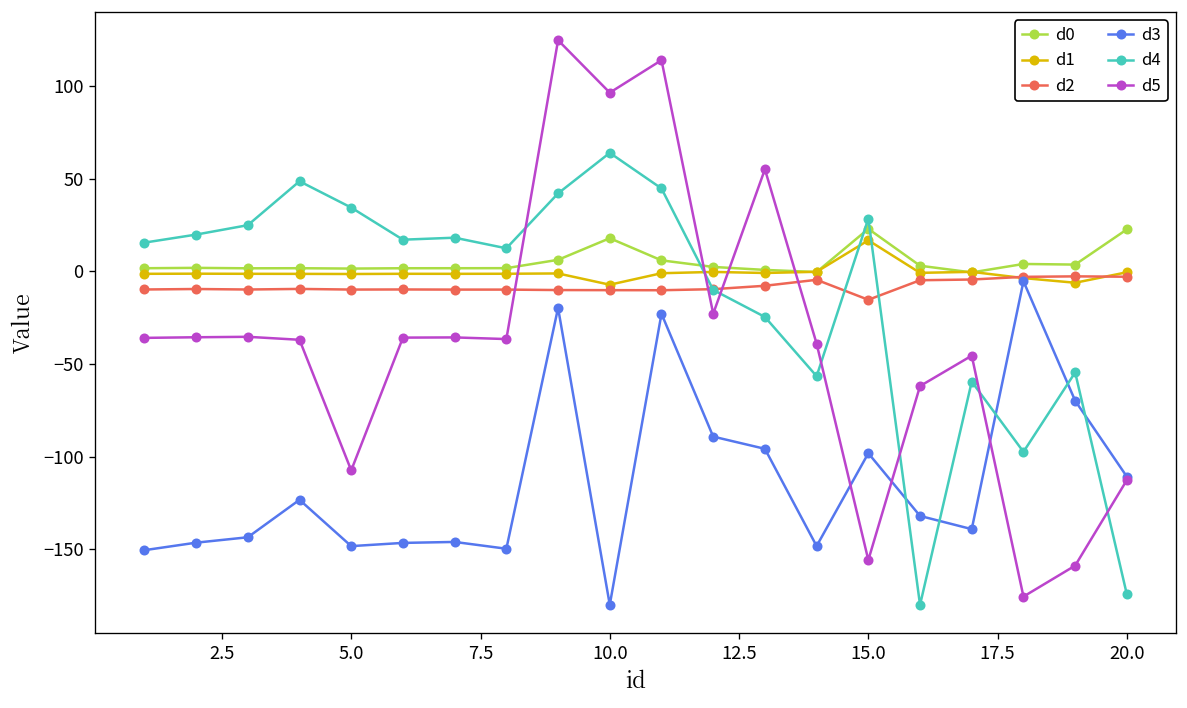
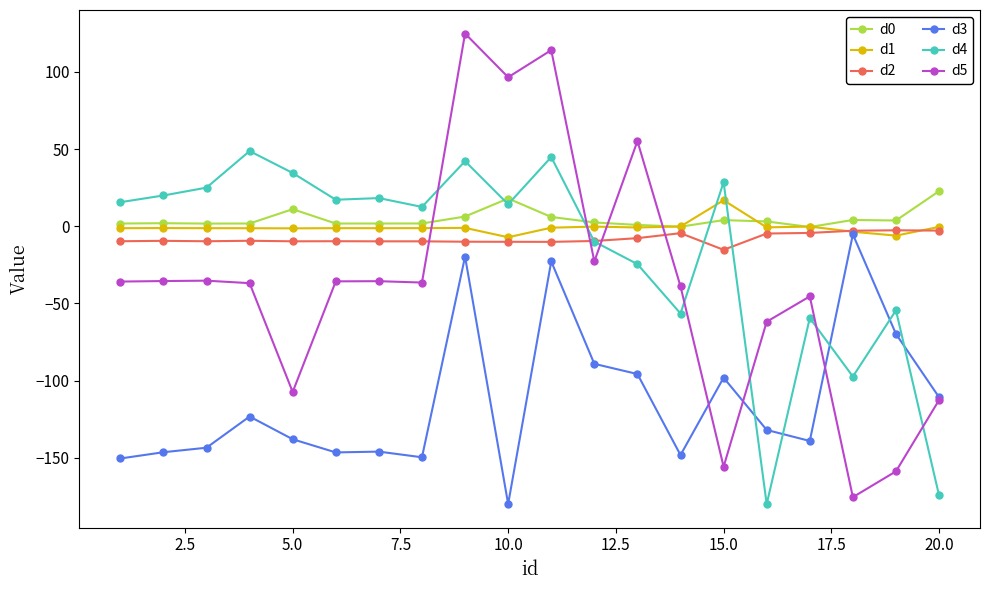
  {
    "d0": {
-     "5.0": 2,
+     "5.0": 11,
      "10.0": 18,
-     "15.0": 23,
+     "15.0": 4,
      "20.0": 23
    },
    "d1": {
      "5.0": -1,
      "10.0": -7,
      "15.0": 17,
      "20.0": 0
    },
    "d2": {
      "5.0": -10,
      "10.0": -10,
      "15.0": -15,
      "20.0": -3
    },
    "d3": {
-     "5.0": -148,
+     "5.0": -138,
      "10.0": -180,
      "15.0": -98,
      "20.0": -111
    },
    "d4": {
      "5.0": 34,
-     "10.0": 64,
+     "10.0": 14,
      "15.0": 29,
      "20.0": -174
    },
    "d5": {
      "5.0": -107,
      "10.0": 97,
      "15.0": -156,
      "20.0": -113
    }
  }
